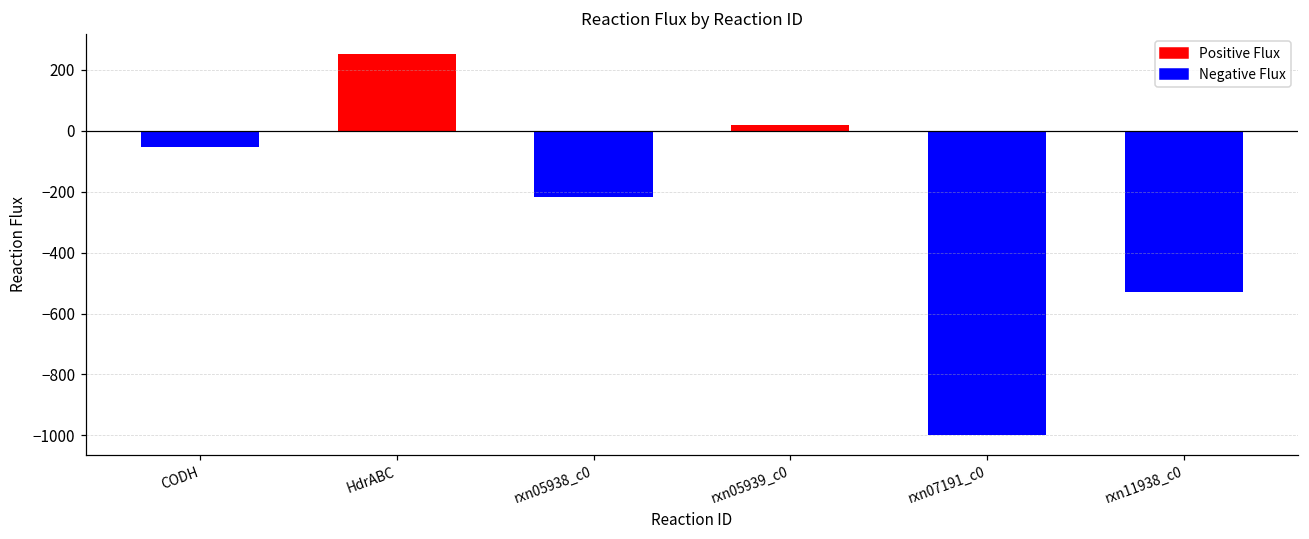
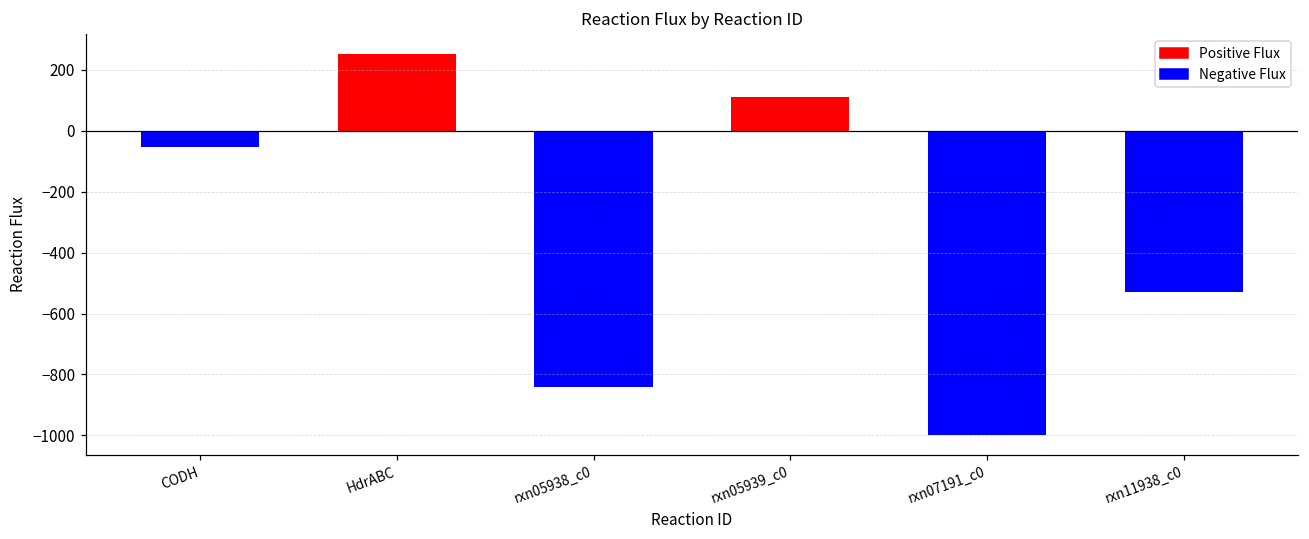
  {
    "CODH": -50,
    "HdrABC": 250,
-   "rxn05938_c0": -220,
-   "rxn05939_c0": 20,
+   "rxn05938_c0": -840,
+   "rxn05939_c0": 110,
    "rxn07191_c0": -1000,
    "rxn11938_c0": -530
  }
